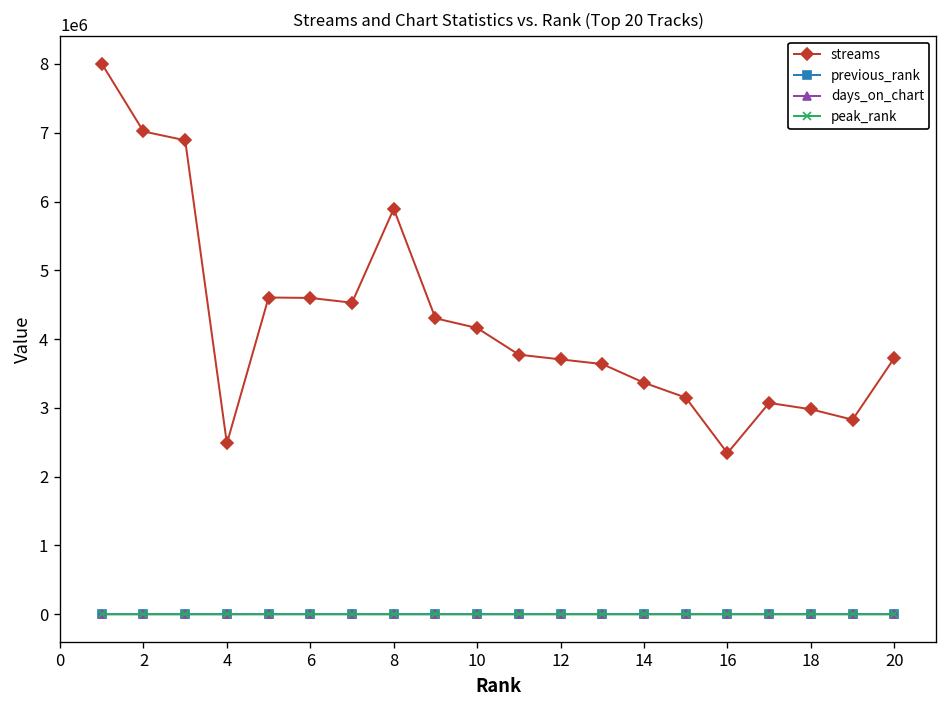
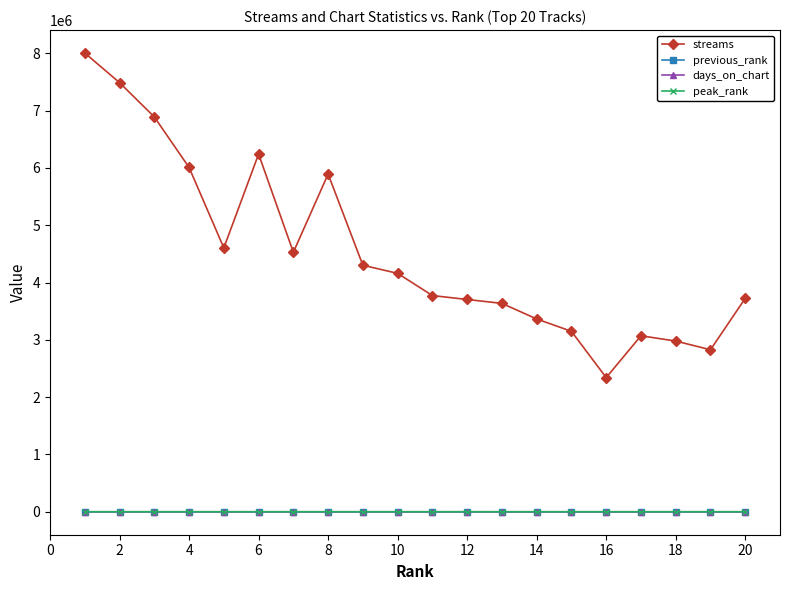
  {
    "streams": {
-     "2": 7000000,
-     "4": 2500000,
-     "6": 4600000,
+     "2": 7500000,
+     "4": 6000000,
+     "6": 6200000,
      "8": 5900000,
      "10": 4200000,
      "12": 3700000,
      "14": 3400000,
      "16": 2300000,
      "18": 3000000,
      "20": 3700000
    },
    "peak_rank": {
      "2": 0,
      "4": 0,
      "6": 0,
      "8": 0,
      "10": 0,
      "12": 0,
      "14": 0,
      "16": 0,
      "18": 0,
      "20": 0
    }
  }
